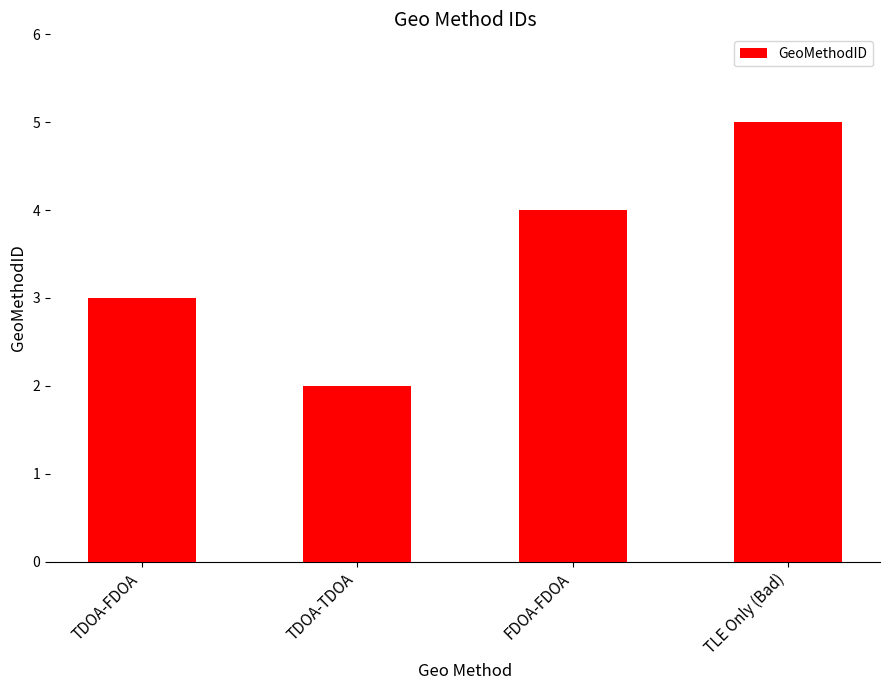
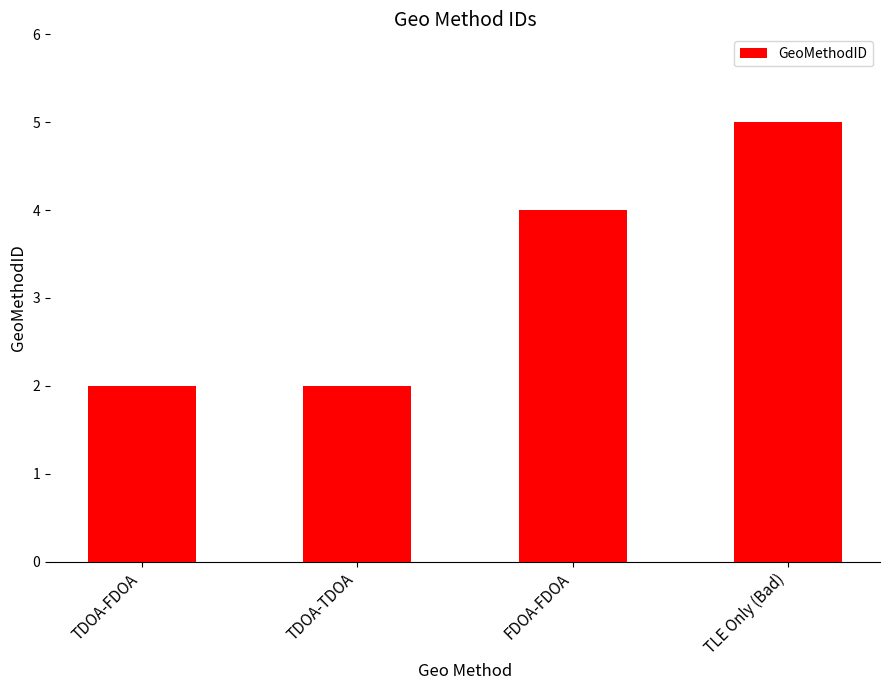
  {
-   "TDOA-FDOA": 3,
+   "TDOA-FDOA": 2,
    "TDOA-TDOA": 2,
    "FDOA-FDOA": 4,
    "TLE Only (Bad)": 5
  }
